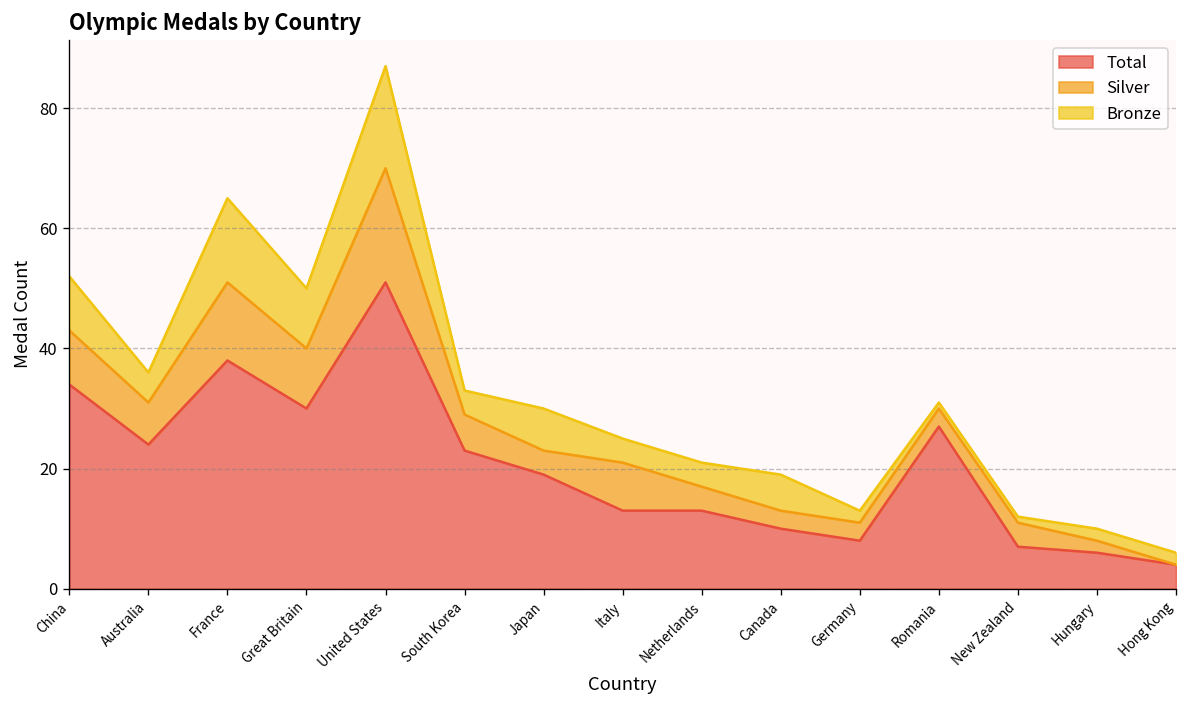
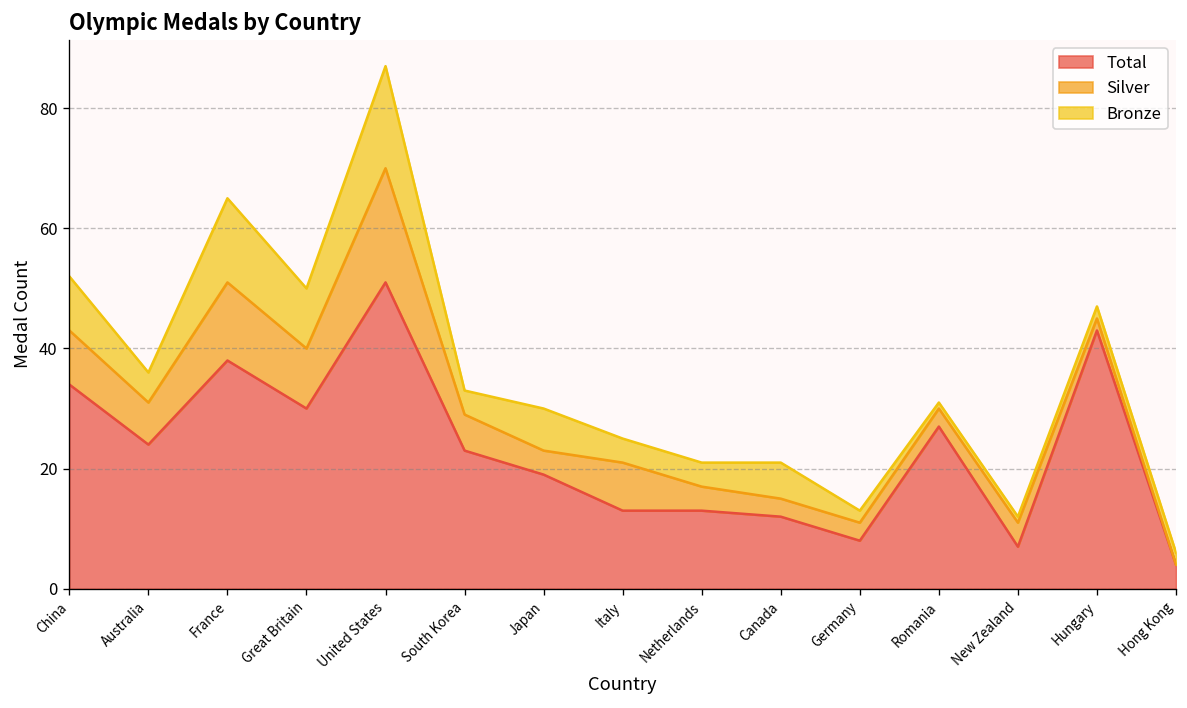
  {
    "Total": {
      "China": 34,
      "Australia": 24,
      "France": 38,
      "Great Britain": 30,
      "United States": 51,
      "South Korea": 23,
      "Japan": 19,
      "Italy": 13,
      "Netherlands": 13,
-     "Canada": 10,
+     "Canada": 12,
      "Germany": 8,
      "Romania": 27,
      "New Zealand": 7,
-     "Hungary": 6
+     "Hungary": 43
    }
  }
